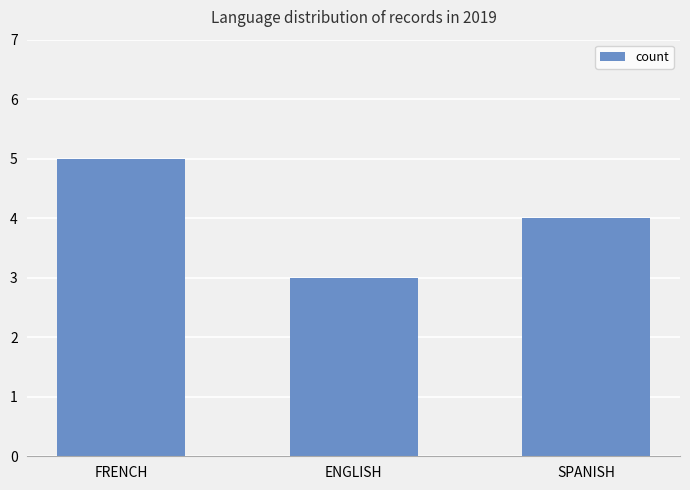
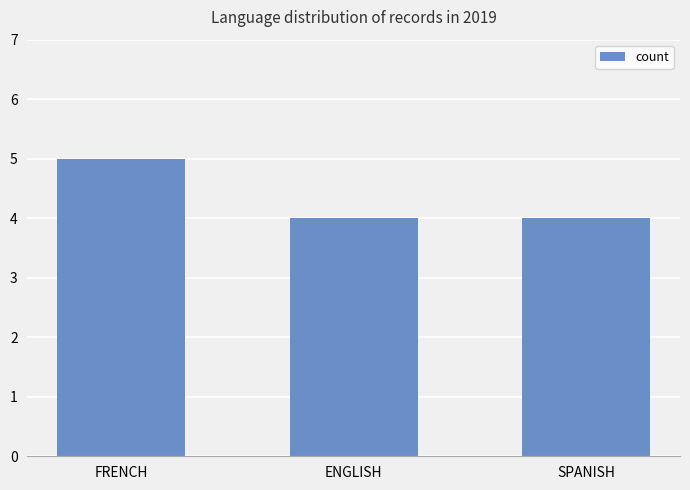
  {
    "FRENCH": 5,
-   "ENGLISH": 3,
+   "ENGLISH": 4,
    "SPANISH": 4
  }
